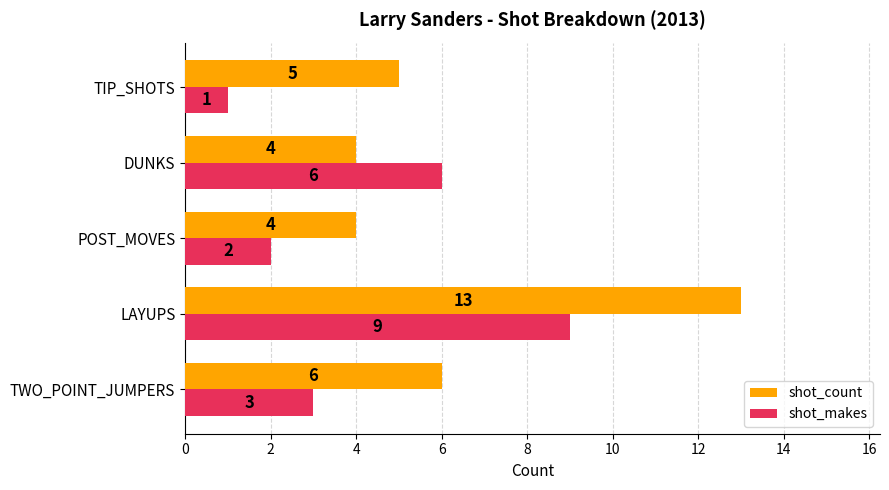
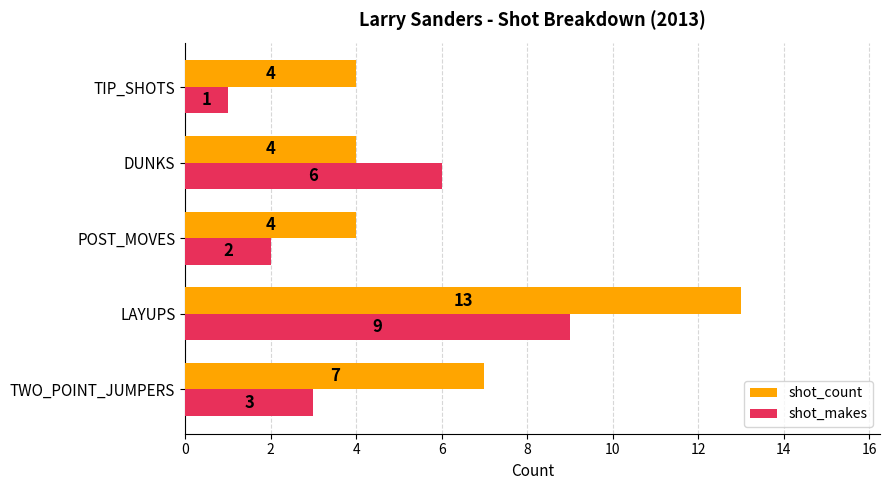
  {
    "shot_count": {
-     "TIP_SHOTS": 5,
+     "TIP_SHOTS": 4,
      "DUNKS": 4,
      "POST_MOVES": 4,
      "LAYUPS": 13,
-     "TWO_POINT_JUMPERS": 6
+     "TWO_POINT_JUMPERS": 7
    },
    "shot_makes": {
      "TIP_SHOTS": 1,
      "DUNKS": 6,
      "POST_MOVES": 2,
      "LAYUPS": 9,
      "TWO_POINT_JUMPERS": 3
    }
  }
